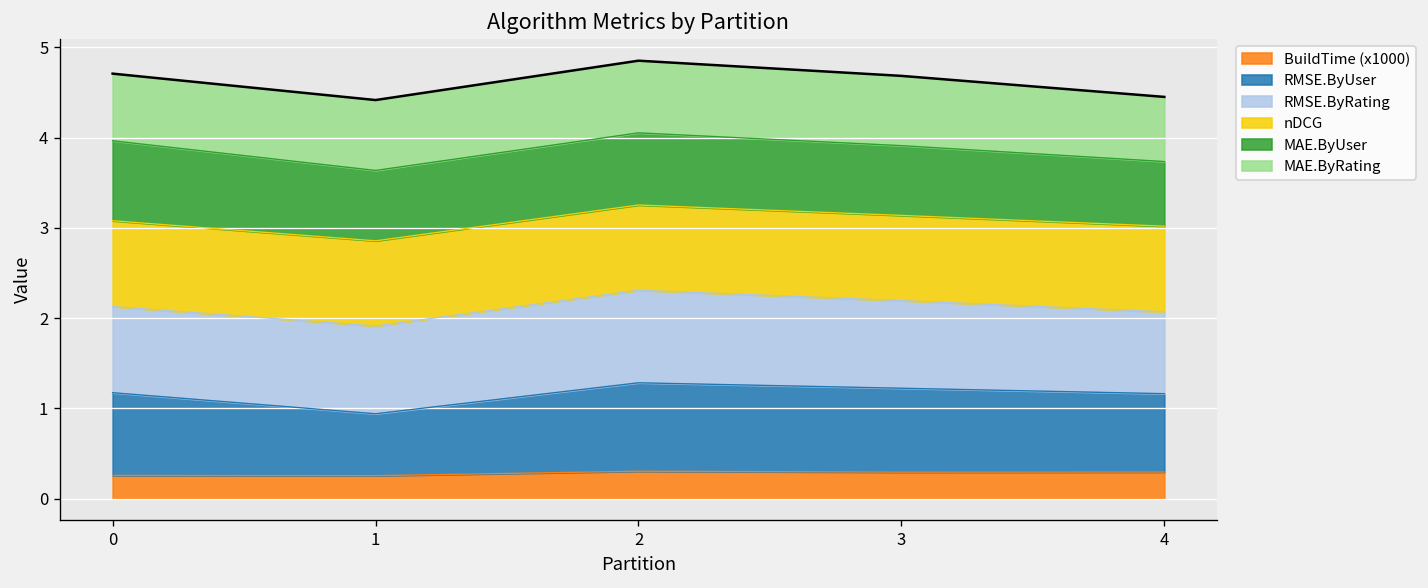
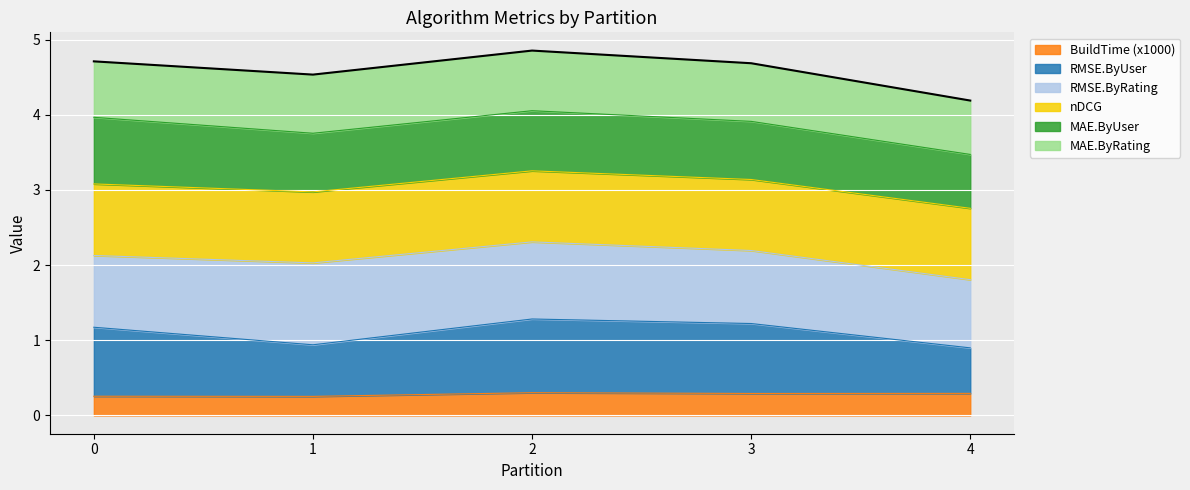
  {
    "BuildTime (x1000)": {
      "0": 0.3,
      "1": 0.3,
      "2": 0.3,
      "3": 0.3,
      "4": 0.3
    },
    "RMSE.ByUser": {
      "0": 0.9,
      "1": 0.7,
      "2": 1.0,
      "3": 0.9,
-     "4": 0.9
+     "4": 0.6
    },
    "RMSE.ByRating": {
      "0": 1.0,
-     "1": 1.0,
+     "1": 1.1,
      "2": 1.0,
      "3": 1.0,
      "4": 0.9
    },
    "nDCG": {
      "0": 1.0,
      "1": 0.9,
      "2": 0.9,
      "3": 0.9,
      "4": 0.9
    },
    "MAE.ByUser": {
      "0": 0.9,
      "1": 0.8,
      "2": 0.8,
      "3": 0.8,
      "4": 0.7
    },
    "MAE.ByRating": {
      "0": 0.7,
      "1": 0.8,
      "2": 0.8,
      "3": 0.8,
      "4": 0.7
    }
  }
